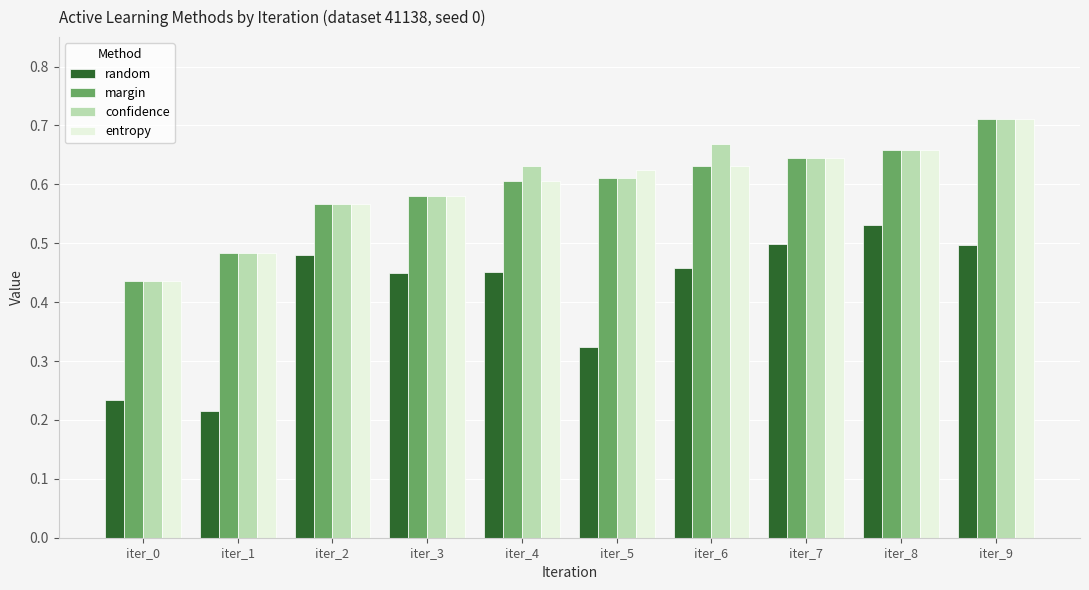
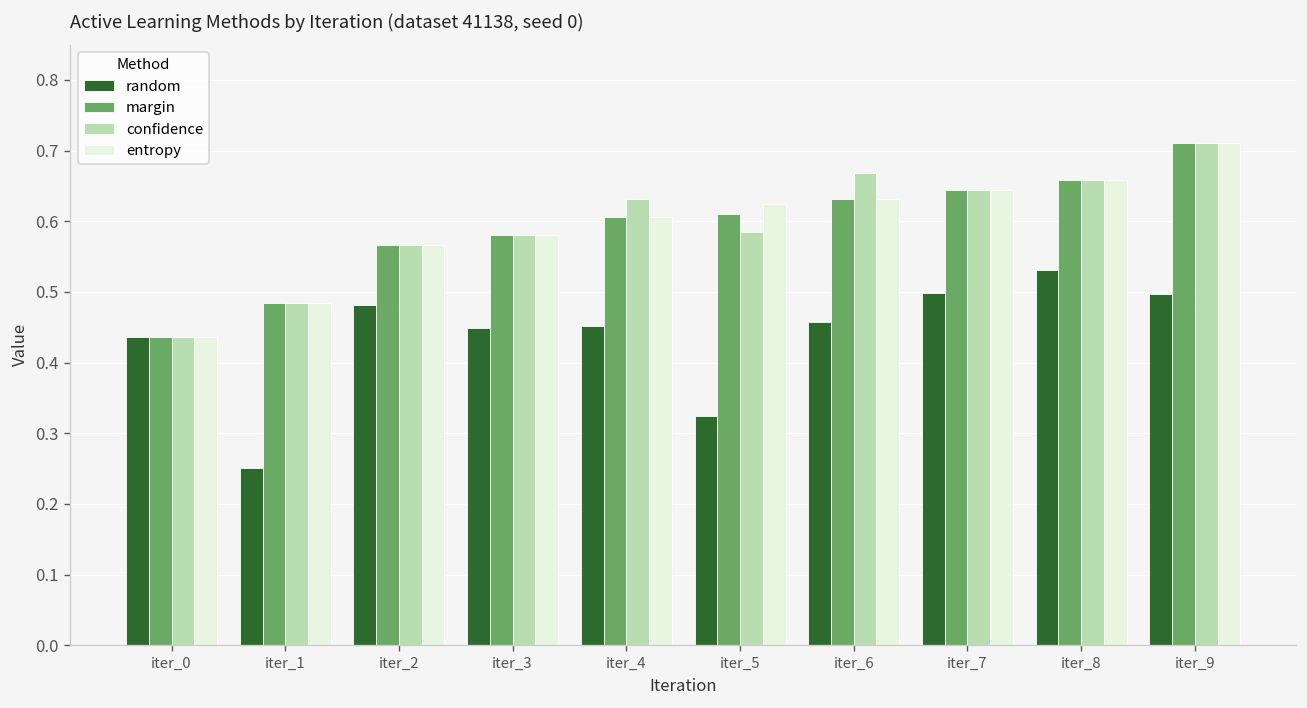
  {
    "random": {
-     "iter_0": 0.23,
-     "iter_1": 0.22,
+     "iter_0": 0.44,
+     "iter_1": 0.25,
      "iter_2": 0.48,
      "iter_3": 0.45,
      "iter_4": 0.45,
      "iter_5": 0.32,
      "iter_6": 0.46,
      "iter_7": 0.50,
      "iter_8": 0.53,
      "iter_9": 0.50
    },
    "margin": {
      "iter_0": 0.44,
      "iter_1": 0.48,
      "iter_2": 0.57,
      "iter_3": 0.58,
      "iter_4": 0.61,
      "iter_5": 0.61,
      "iter_6": 0.63,
      "iter_7": 0.64,
      "iter_8": 0.66,
      "iter_9": 0.71
    },
    "confidence": {
      "iter_0": 0.44,
      "iter_1": 0.48,
      "iter_2": 0.57,
      "iter_3": 0.58,
      "iter_4": 0.63,
-     "iter_5": 0.61,
+     "iter_5": 0.58,
      "iter_6": 0.67,
      "iter_7": 0.64,
      "iter_8": 0.66,
      "iter_9": 0.71
    },
    "entropy": {
      "iter_0": 0.44,
      "iter_1": 0.48,
      "iter_2": 0.57,
      "iter_3": 0.58,
      "iter_4": 0.61,
      "iter_5": 0.62,
      "iter_6": 0.63,
      "iter_7": 0.64,
      "iter_8": 0.66,
      "iter_9": 0.71
    }
  }
